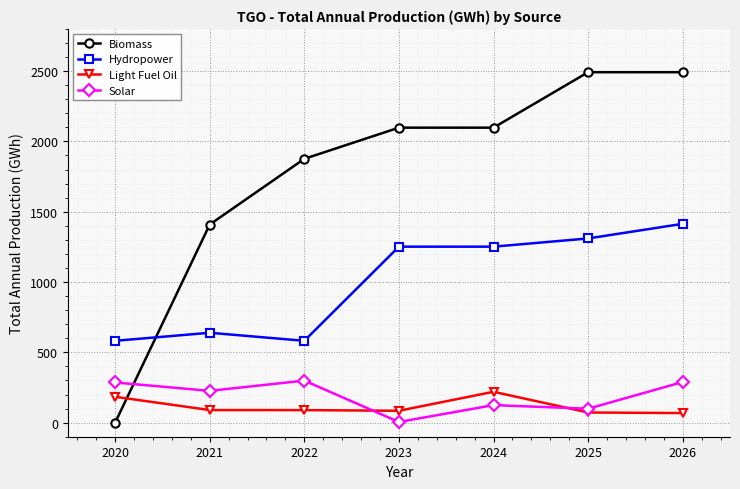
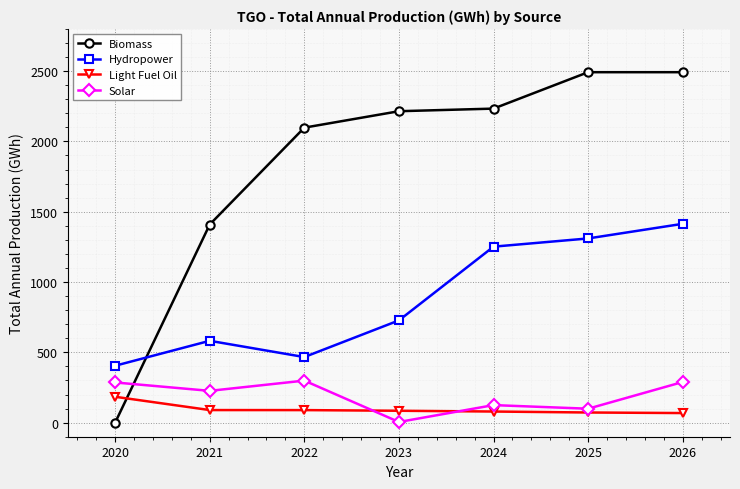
  {
    "Biomass": {
      "2020": 0,
      "2021": 1410,
-     "2022": 1880,
-     "2023": 2100,
-     "2024": 2100,
+     "2022": 2100,
+     "2023": 2210,
+     "2024": 2230,
      "2025": 2490,
      "2026": 2490
    },
    "Hydropower": {
-     "2020": 580,
-     "2021": 640,
-     "2022": 580,
-     "2023": 1250,
+     "2020": 400,
+     "2021": 580,
+     "2022": 470,
+     "2023": 730,
      "2024": 1250,
      "2025": 1310,
      "2026": 1410
    },
    "Light Fuel Oil": {
      "2020": 180,
      "2021": 90,
      "2022": 90,
      "2023": 80,
-     "2024": 220,
+     "2024": 80,
      "2025": 70,
      "2026": 70
    },
    "Solar": {
      "2020": 290,
      "2021": 230,
      "2022": 300,
      "2023": 0,
      "2024": 120,
      "2025": 100,
      "2026": 290
    }
  }
